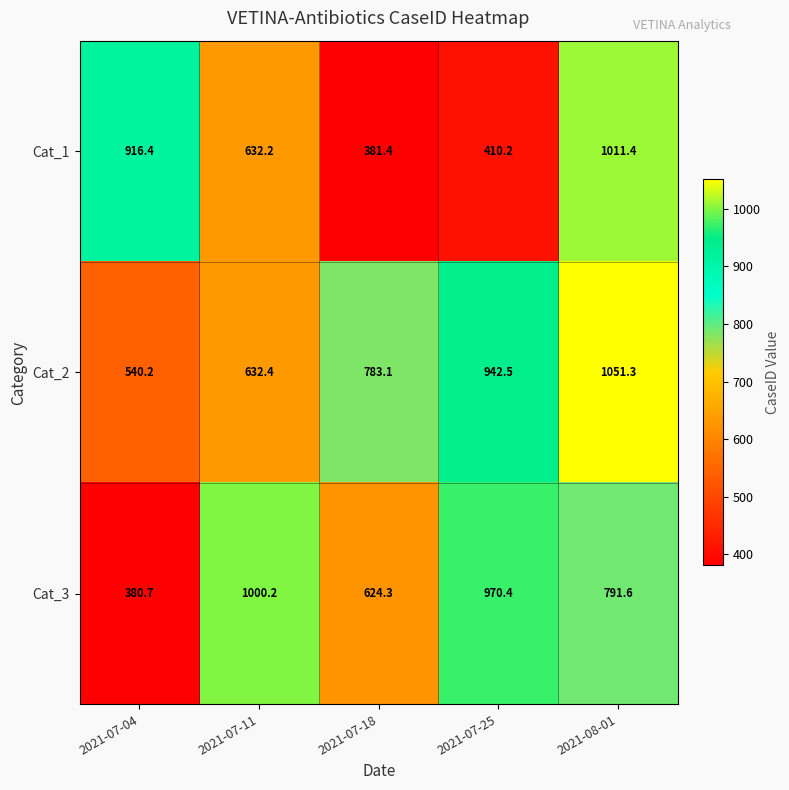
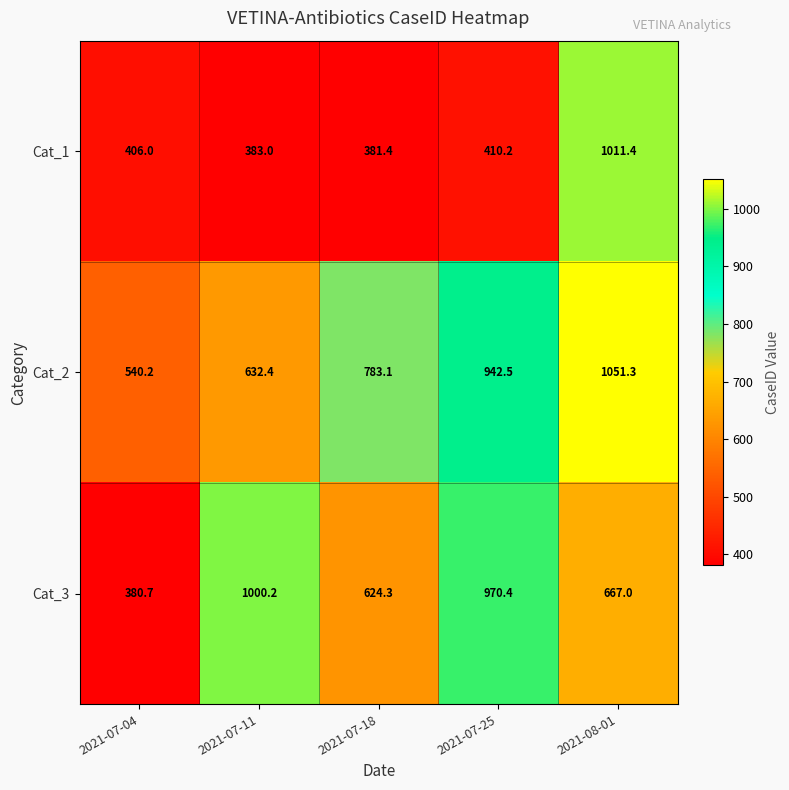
  {
    "Cat_1": {
-     "2021-07-04": 916.4,
-     "2021-07-11": 632.2,
+     "2021-07-04": 406.0,
+     "2021-07-11": 383.0,
      "2021-07-18": 381.4,
      "2021-07-25": 410.2,
      "2021-08-01": 1011.4
    },
    "Cat_2": {
      "2021-07-04": 540.2,
      "2021-07-11": 632.4,
      "2021-07-18": 783.1,
      "2021-07-25": 942.5,
      "2021-08-01": 1051.3
    },
    "Cat_3": {
      "2021-07-04": 380.7,
      "2021-07-11": 1000.2,
      "2021-07-18": 624.3,
      "2021-07-25": 970.4,
-     "2021-08-01": 791.6
+     "2021-08-01": 667.0
    }
  }
